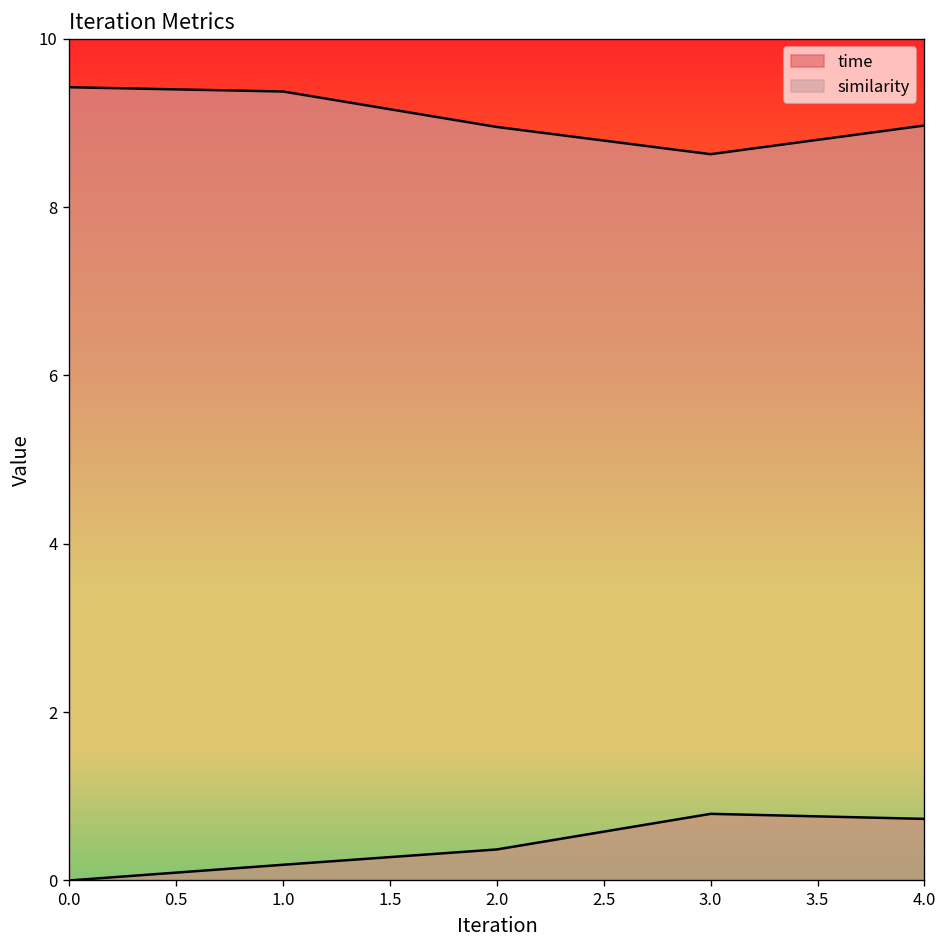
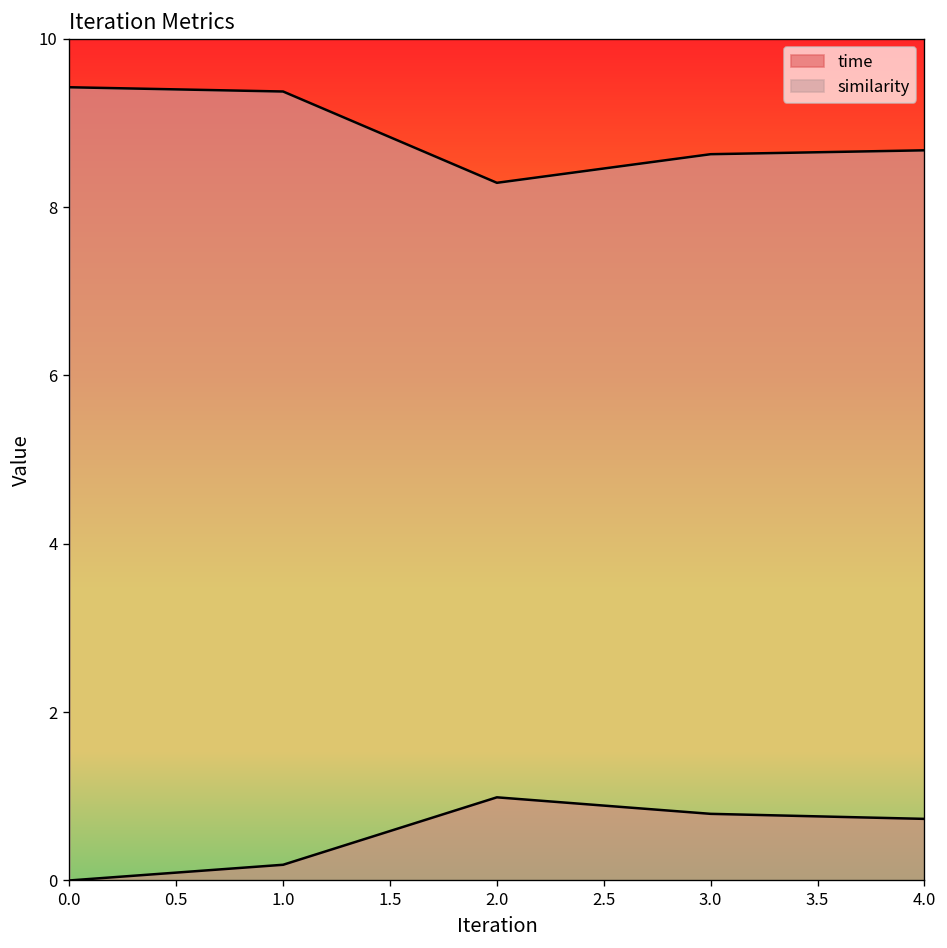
  {
    "time": {
      "0.0": 0.0,
      "1.0": 0.2,
-     "2.0": 0.4,
+     "2.0": 1.0,
      "3.0": 0.8,
      "4.0": 0.7
    },
    "similarity": {
      "0.0": 9.4,
      "1.0": 9.4,
-     "2.0": 9.0,
+     "2.0": 8.3,
      "3.0": 8.6,
-     "4.0": 9.0
+     "4.0": 8.7
    }
  }
